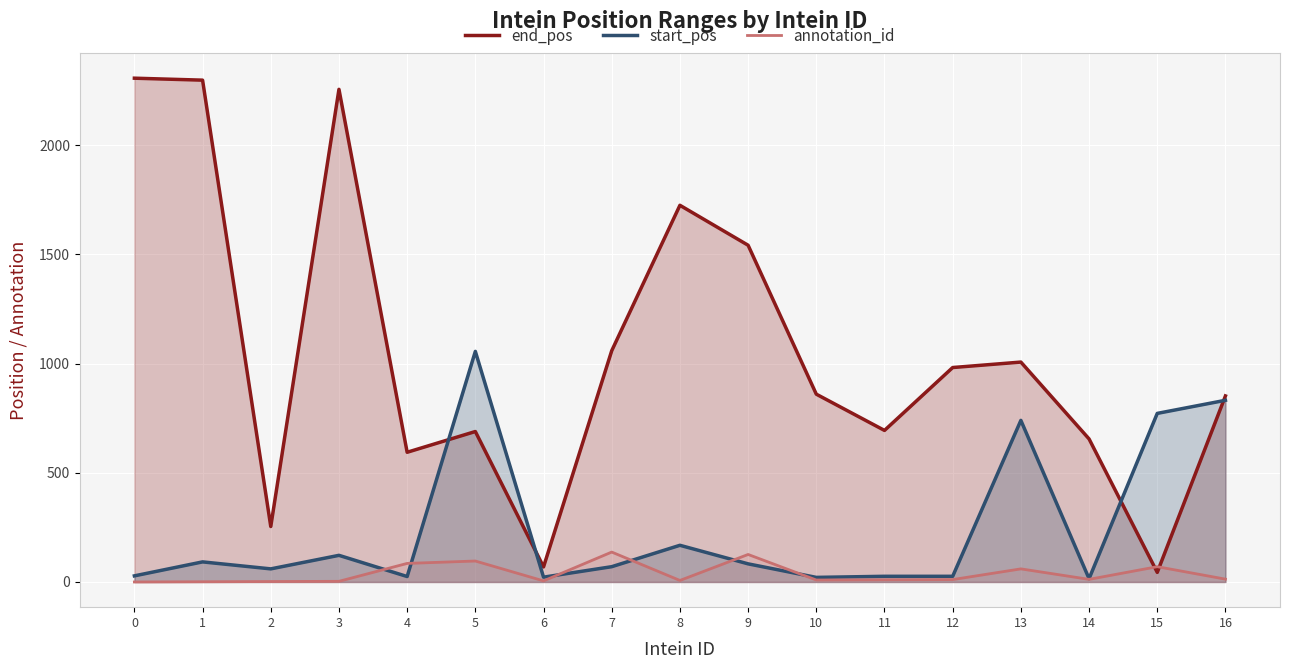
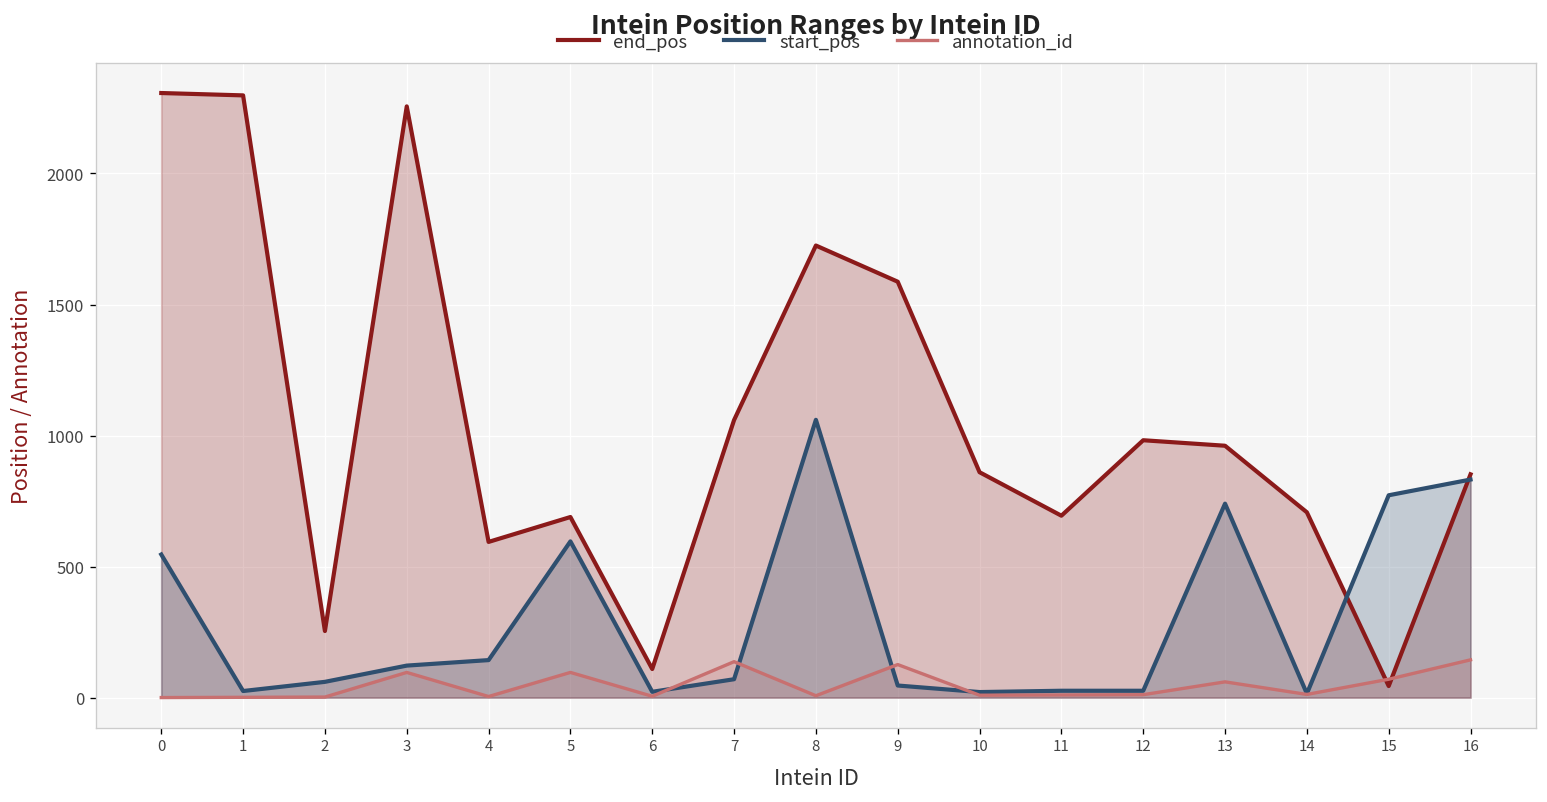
  {
    "end_pos": {
      "0": 2310,
      "1": 2300,
      "2": 250,
      "3": 2260,
      "4": 590,
      "5": 690,
-     "6": 70,
+     "6": 110,
      "7": 1060,
      "8": 1730,
-     "9": 1540,
+     "9": 1590,
      "10": 860,
      "11": 690,
      "12": 980,
-     "13": 1010,
-     "14": 660,
+     "13": 960,
+     "14": 710,
      "15": 40,
      "16": 850
    },
    "start_pos": {
-     "0": 30,
-     "1": 90,
+     "0": 550,
+     "1": 30,
      "2": 60,
      "3": 120,
-     "4": 30,
-     "5": 1060,
+     "4": 140,
+     "5": 600,
      "6": 20,
      "7": 70,
-     "8": 170,
-     "9": 80,
+     "8": 1060,
+     "9": 50,
      "10": 20,
      "11": 30,
      "12": 30,
      "13": 740,
      "15": 770,
      "16": 830
    },
    "annotation_id": {
      "0": 0,
      "1": 0,
      "2": 0,
-     "3": 0,
-     "4": 90,
+     "3": 100,
+     "4": 0,
      "5": 100,
      "6": 10,
      "7": 140,
      "8": 10,
      "9": 130,
      "10": 10,
      "11": 10,
      "12": 10,
      "13": 60,
      "15": 70,
-     "16": 10
+     "16": 140
    }
  }
